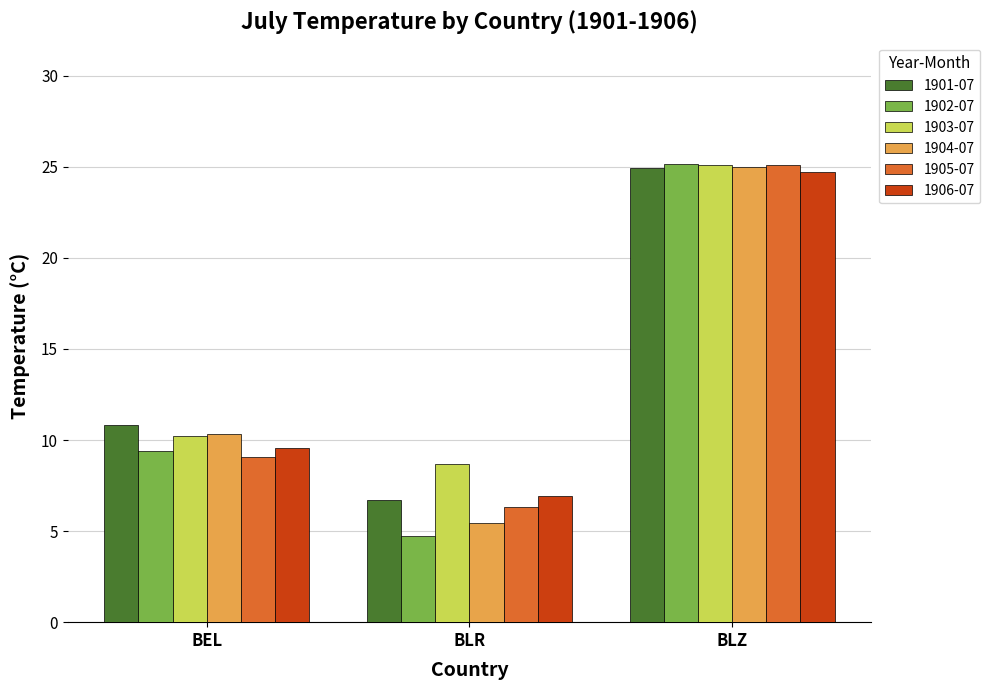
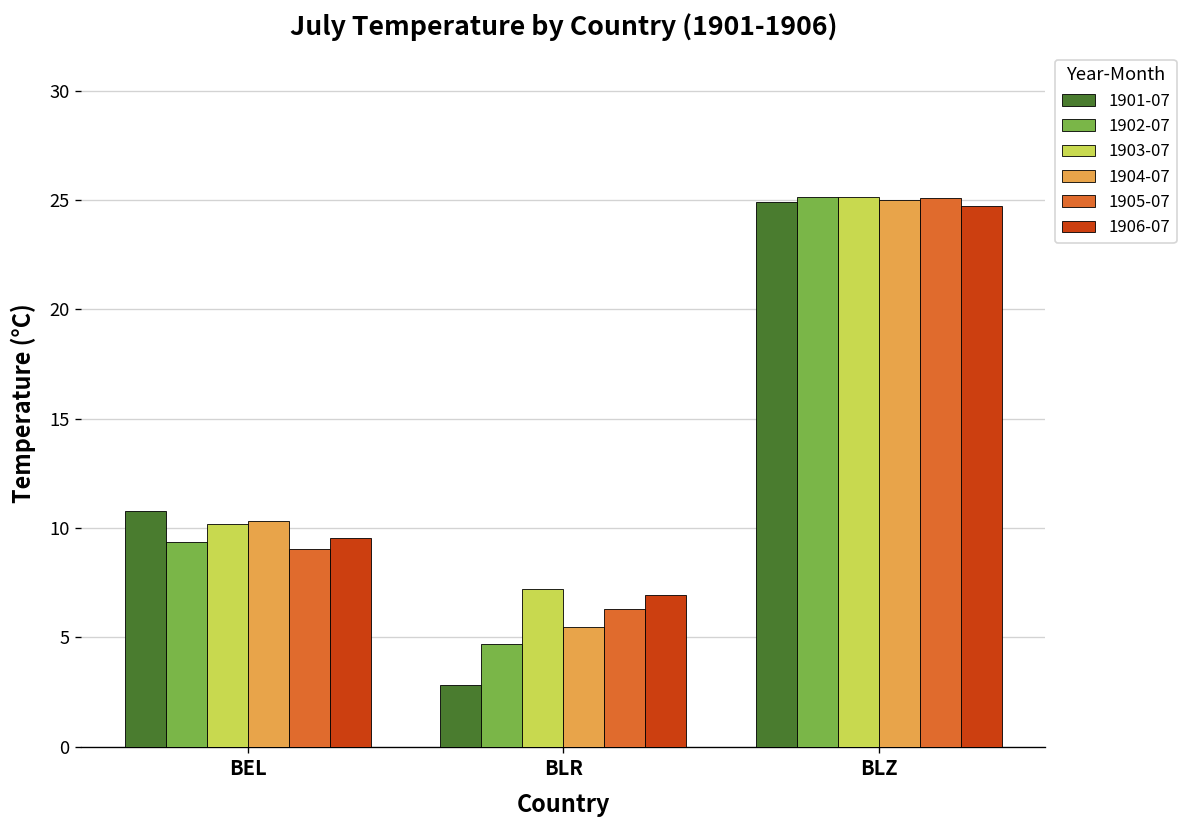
  {
    "1901-07": {
      "BEL": 10.8,
-     "BLR": 6.7,
+     "BLR": 2.8,
      "BLZ": 24.9
    },
    "1902-07": {
      "BEL": 9.4,
      "BLR": 4.7,
      "BLZ": 25.1
    },
    "1903-07": {
      "BEL": 10.2,
-     "BLR": 8.7,
+     "BLR": 7.2,
      "BLZ": 25.1
    },
    "1904-07": {
      "BEL": 10.3,
      "BLR": 5.5,
      "BLZ": 25.0
    }
  }
